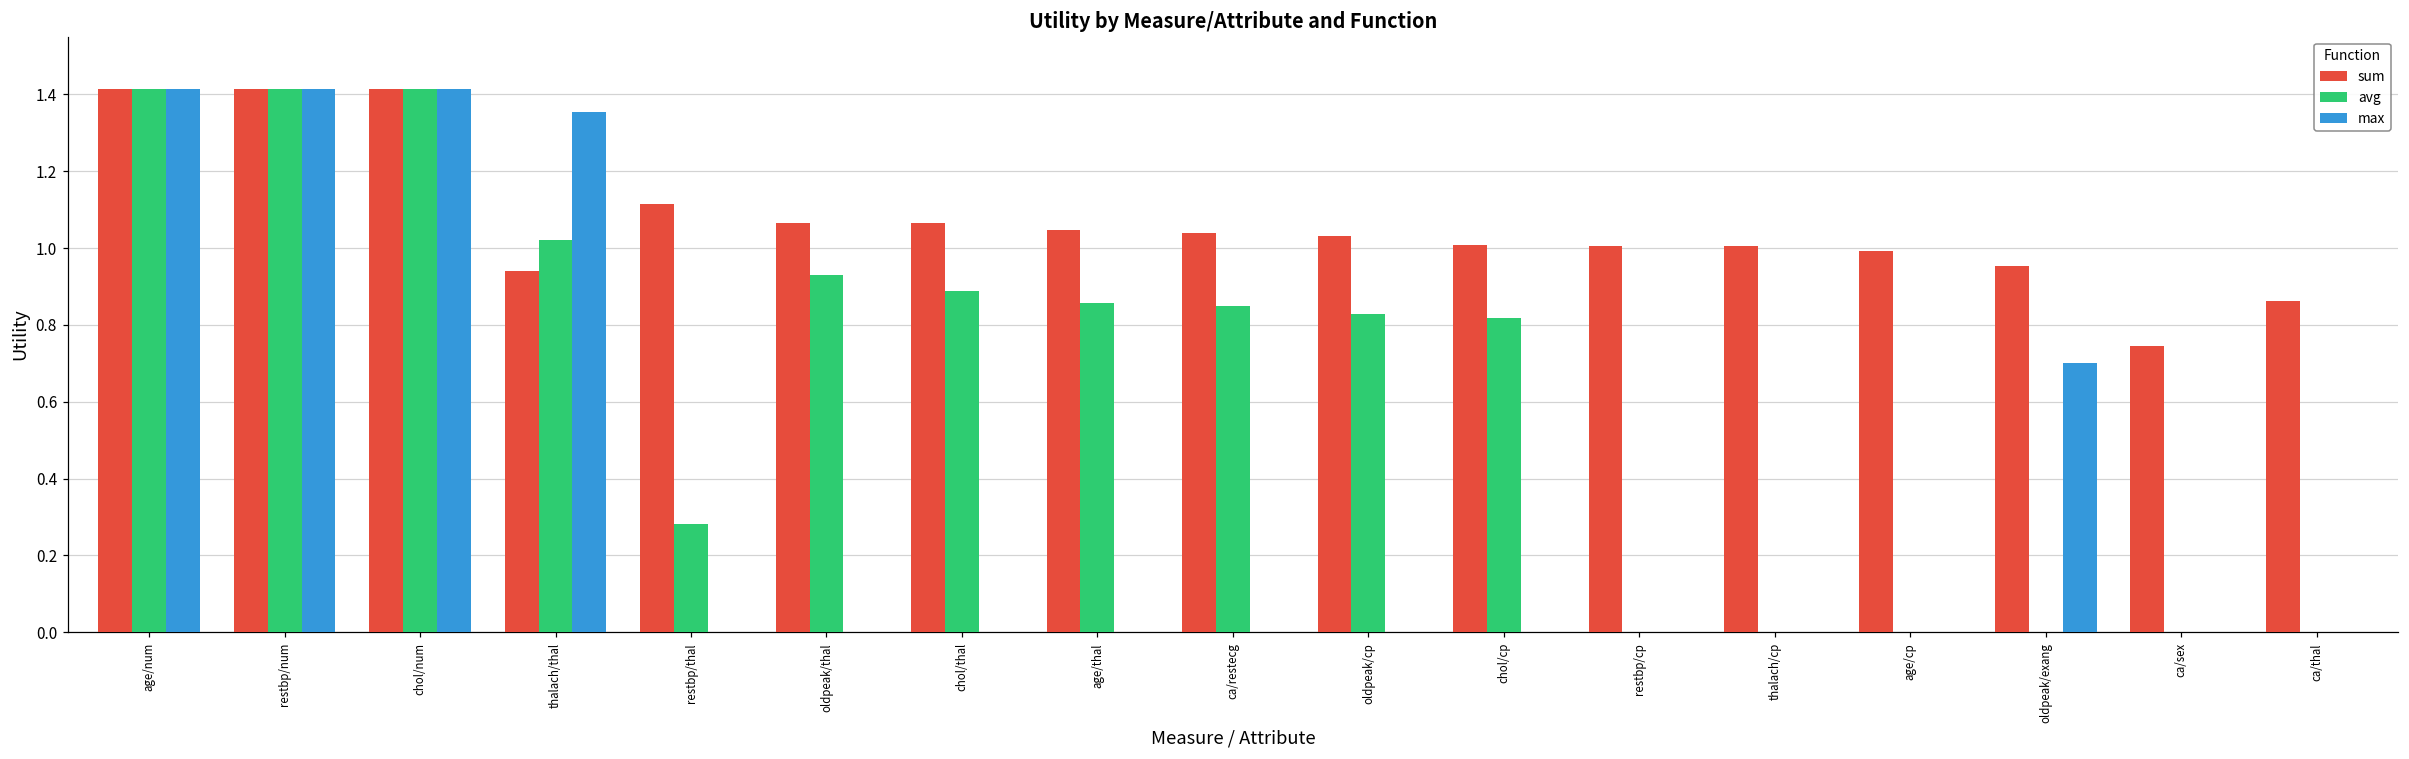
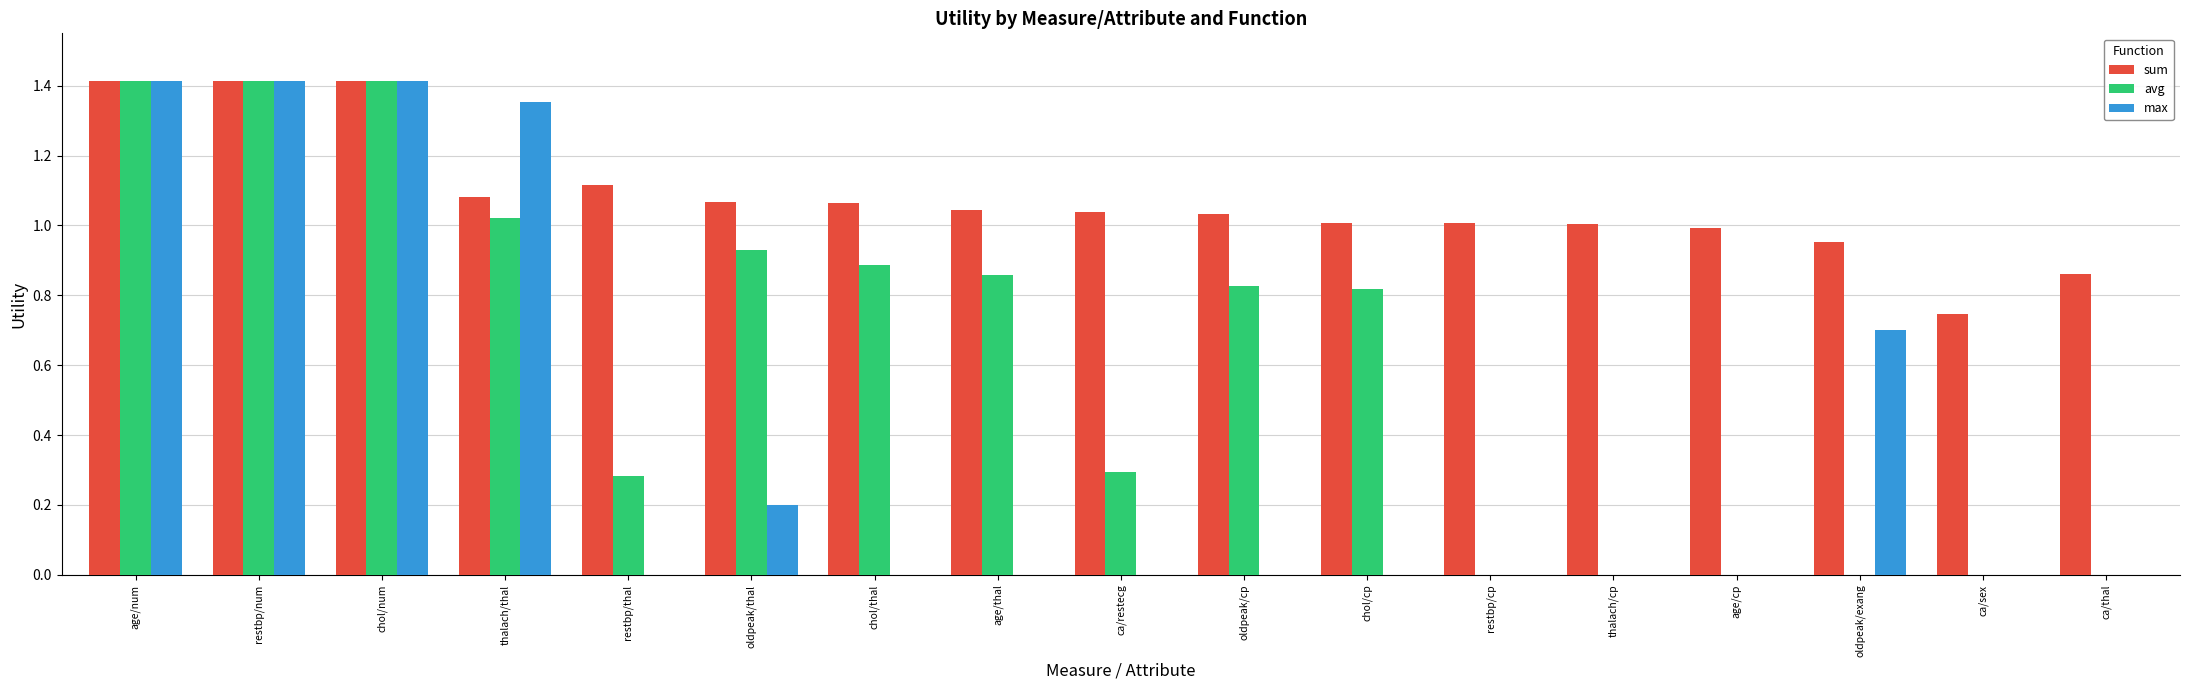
  {
    "sum": {
      "age/num": 1.41,
      "restbp/num": 1.41,
      "chol/num": 1.41,
-     "thalach/thal": 0.94,
+     "thalach/thal": 1.08,
      "restbp/thal": 1.12,
      "oldpeak/thal": 1.07,
      "chol/thal": 1.06,
      "age/thal": 1.05,
      "ca/restecg": 1.04,
      "oldpeak/cp": 1.03,
      "chol/cp": 1.01,
      "restbp/cp": 1.01,
      "thalach/cp": 1.01,
      "age/cp": 0.99,
      "oldpeak/exang": 0.95,
      "ca/sex": 0.75,
      "ca/thal": 0.86
    },
    "avg": {
      "age/num": 1.41,
      "restbp/num": 1.41,
      "chol/num": 1.41,
      "thalach/thal": 1.02,
      "restbp/thal": 0.28,
      "oldpeak/thal": 0.93,
      "chol/thal": 0.89,
      "age/thal": 0.86,
-     "ca/restecg": 0.85,
+     "ca/restecg": 0.30,
      "oldpeak/cp": 0.83,
      "chol/cp": 0.82,
      "restbp/cp": 0.00,
      "thalach/cp": 0.00,
      "age/cp": 0.00,
      "oldpeak/exang": 0.00,
      "ca/sex": 0.00,
      "ca/thal": 0.00
    },
    "max": {
      "age/num": 1.41,
      "restbp/num": 1.41,
      "chol/num": 1.41,
      "thalach/thal": 1.35,
      "restbp/thal": 0.0,
-     "oldpeak/thal": 0.0,
+     "oldpeak/thal": 0.2,
      "chol/thal": 0.0,
      "age/thal": 0.0,
      "ca/restecg": 0.0,
      "oldpeak/cp": 0.0,
      "chol/cp": 0.0,
      "restbp/cp": 0.0,
      "thalach/cp": 0.0,
      "age/cp": 0.0,
      "oldpeak/exang": 0.7,
      "ca/sex": 0.0,
      "ca/thal": 0.0
    }
  }
